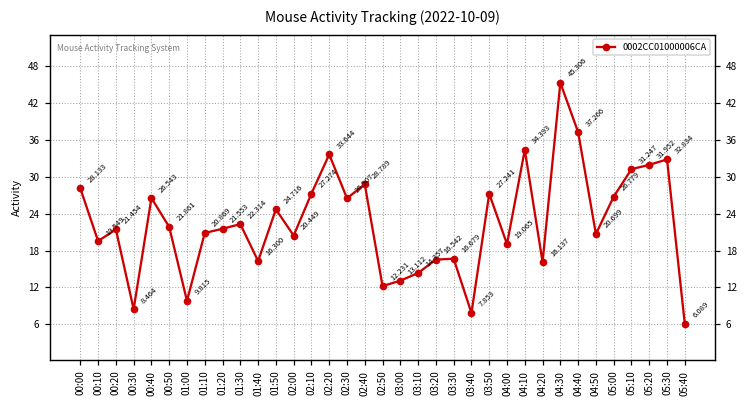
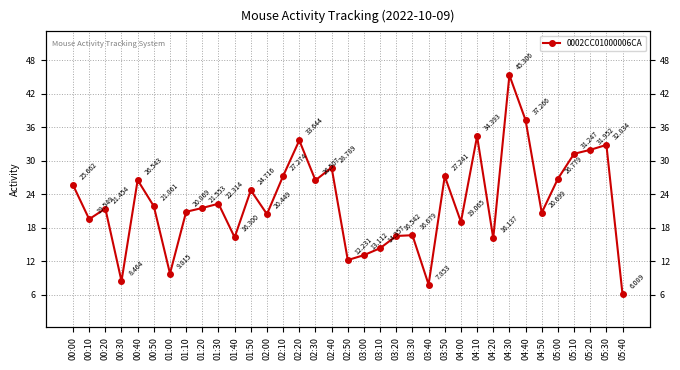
  {
-   "00:00": 28.133,
+   "00:00": 25.662,
    "00:20": 21.454,
    "00:30": 8.464,
    "00:40": 26.543,
    "00:50": 21.861,
    "01:00": 9.815,
    "01:40": 16.300,
    "01:50": 24.716,
    "02:00": 20.449,
    "02:10": 27.274,
    "02:20": 33.644,
    "02:40": 28.789,
    "03:40": 7.853,
    "03:50": 27.241,
    "04:00": 19.065,
    "04:10": 34.393,
    "04:20": 16.137,
    "04:30": 45.306,
    "04:40": 37.266,
    "04:50": 20.699,
    "05:40": 6.089
  }
